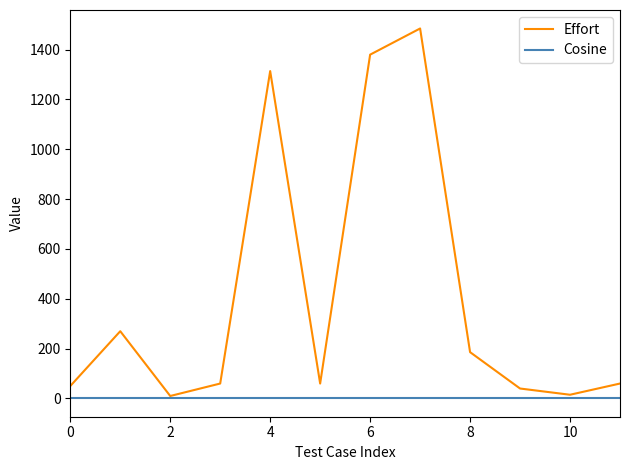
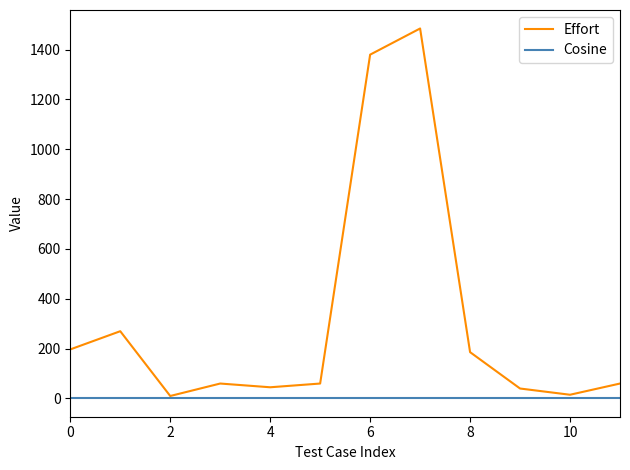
  {
    "Effort": {
-     "0": 50,
-     "4": 1310,
+     "0": 200,
+     "4": 50,
      "6": 1380,
      "8": 190,
      "10": 20
    },
    "Cosine": {
      "0": 0,
      "4": 0,
      "6": 0,
      "8": 0,
      "10": 0
    }
  }
